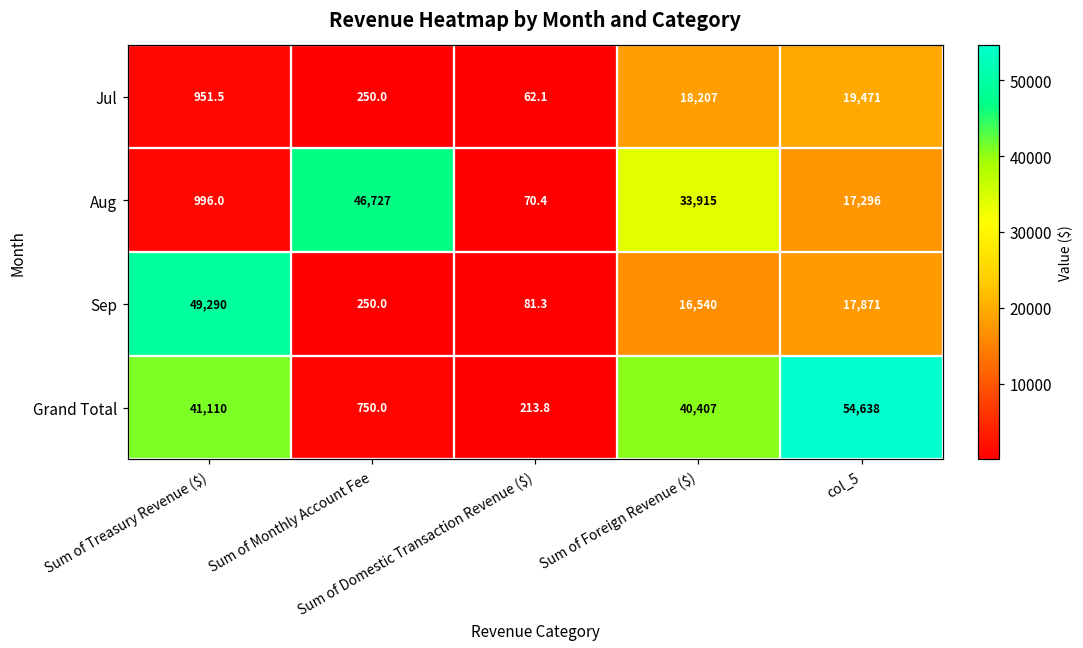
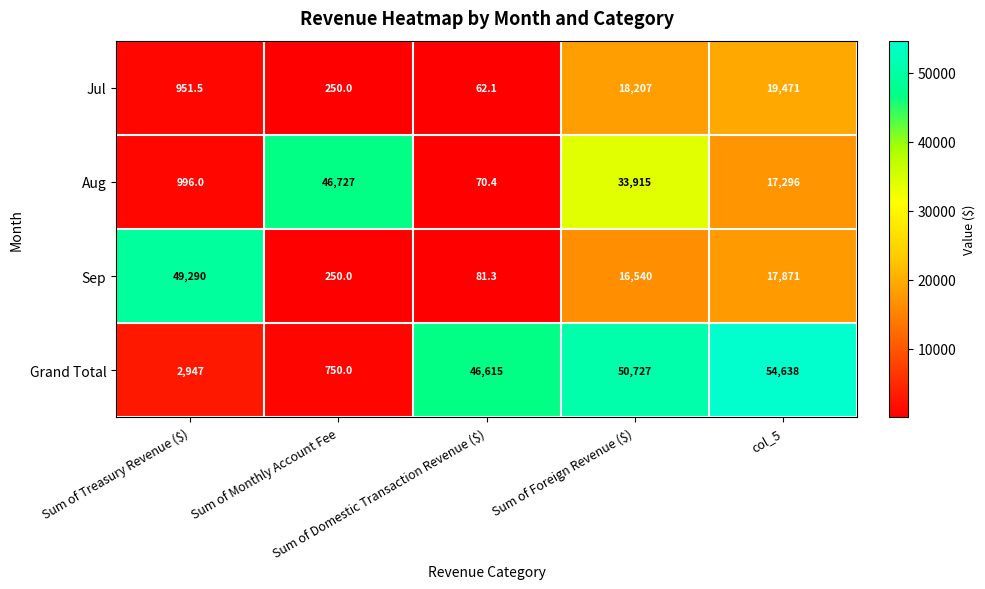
  {
    "Jul": {
      "Sum of Treasury Revenue ($)": "951.5",
      "Sum of Monthly Account Fee": "250.0",
      "Sum of Domestic Transaction Revenue ($)": "62.1",
      "Sum of Foreign Revenue ($)": "18,207",
      "col_5": "19,471"
    },
    "Aug": {
      "Sum of Treasury Revenue ($)": "996.0",
      "Sum of Monthly Account Fee": "46,727",
      "Sum of Domestic Transaction Revenue ($)": "70.4",
      "Sum of Foreign Revenue ($)": "33,915",
      "col_5": "17,296"
    },
    "Sep": {
      "Sum of Treasury Revenue ($)": "49,290",
      "Sum of Monthly Account Fee": "250.0",
      "Sum of Domestic Transaction Revenue ($)": "81.3",
      "Sum of Foreign Revenue ($)": "16,540",
      "col_5": "17,871"
    },
    "Grand Total": {
-     "Sum of Treasury Revenue ($)": "41,110",
+     "Sum of Treasury Revenue ($)": "2,947",
      "Sum of Monthly Account Fee": "750.0",
-     "Sum of Domestic Transaction Revenue ($)": "213.8",
-     "Sum of Foreign Revenue ($)": "40,407",
+     "Sum of Domestic Transaction Revenue ($)": "46,615",
+     "Sum of Foreign Revenue ($)": "50,727",
      "col_5": "54,638"
    }
  }
